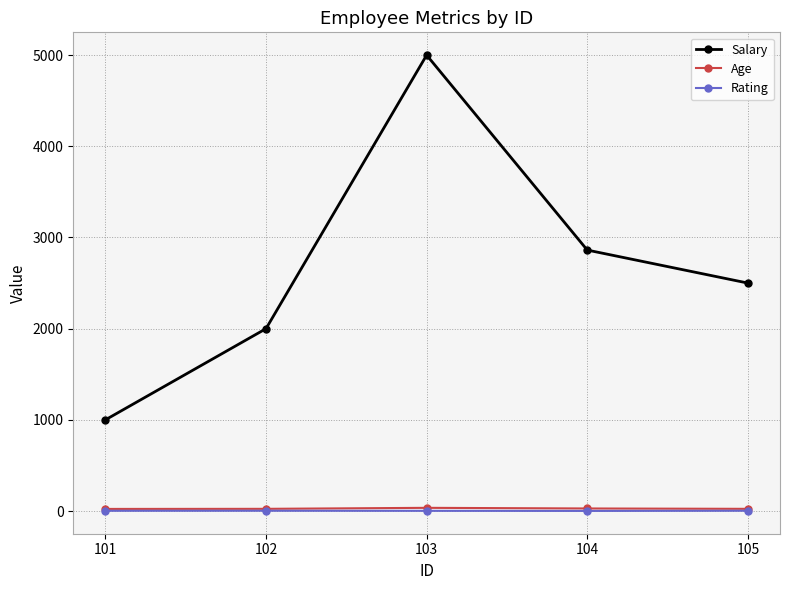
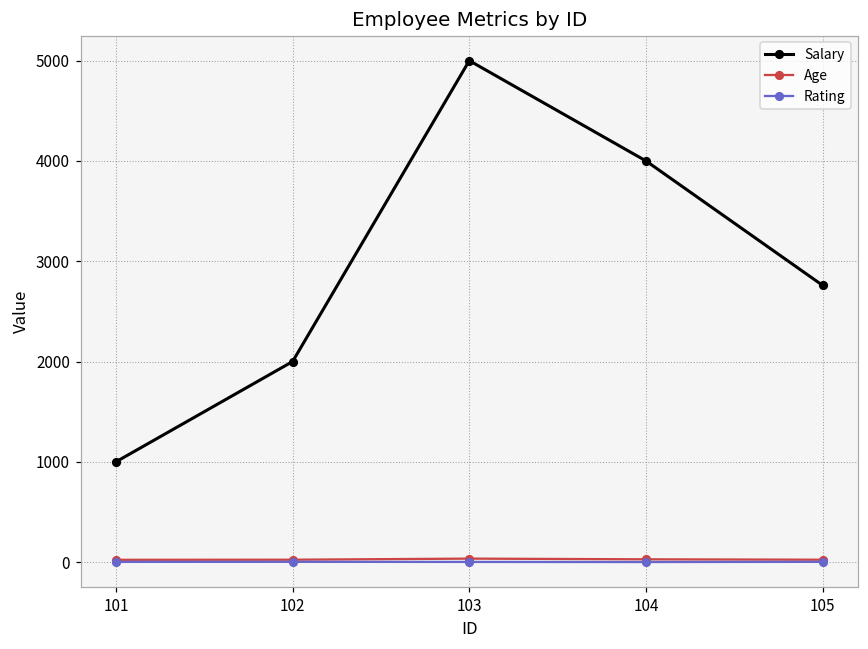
  {
    "Salary": {
      "101": 1000,
      "102": 2000,
      "103": 5000,
-     "104": 2900,
-     "105": 2500
+     "104": 4000,
+     "105": 2800
    },
    "Age": {
      "103": 0
    },
    "Rating": {
      "103": 0
    }
  }
